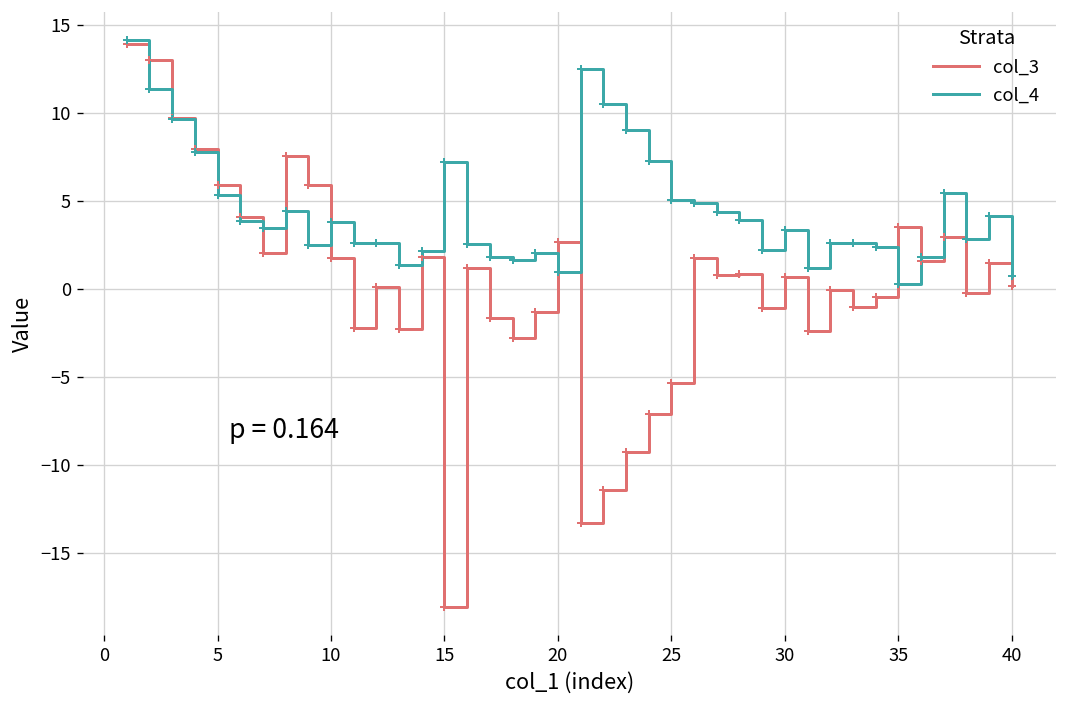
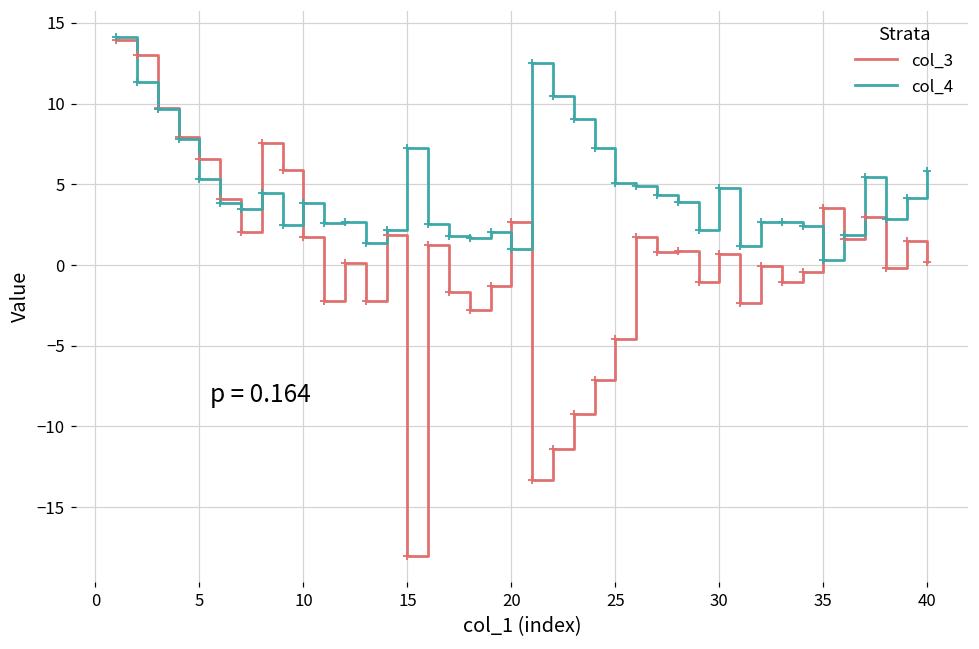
  {
    "col_3": {
-     "5": 5.9,
+     "5": 6.6,
      "10": 1.7,
      "15": -18.1,
      "20": 2.7,
-     "25": -5.4,
+     "25": -4.6,
      "30": 0.7,
      "35": 3.5,
      "40": 0.2
    },
    "col_4": {
      "5": 5.3,
      "10": 3.8,
      "15": 7.2,
      "20": 1.0,
      "25": 5.1,
-     "30": 3.4,
+     "30": 4.7,
      "35": 0.3,
-     "40": 0.7
+     "40": 5.8
    }
  }
